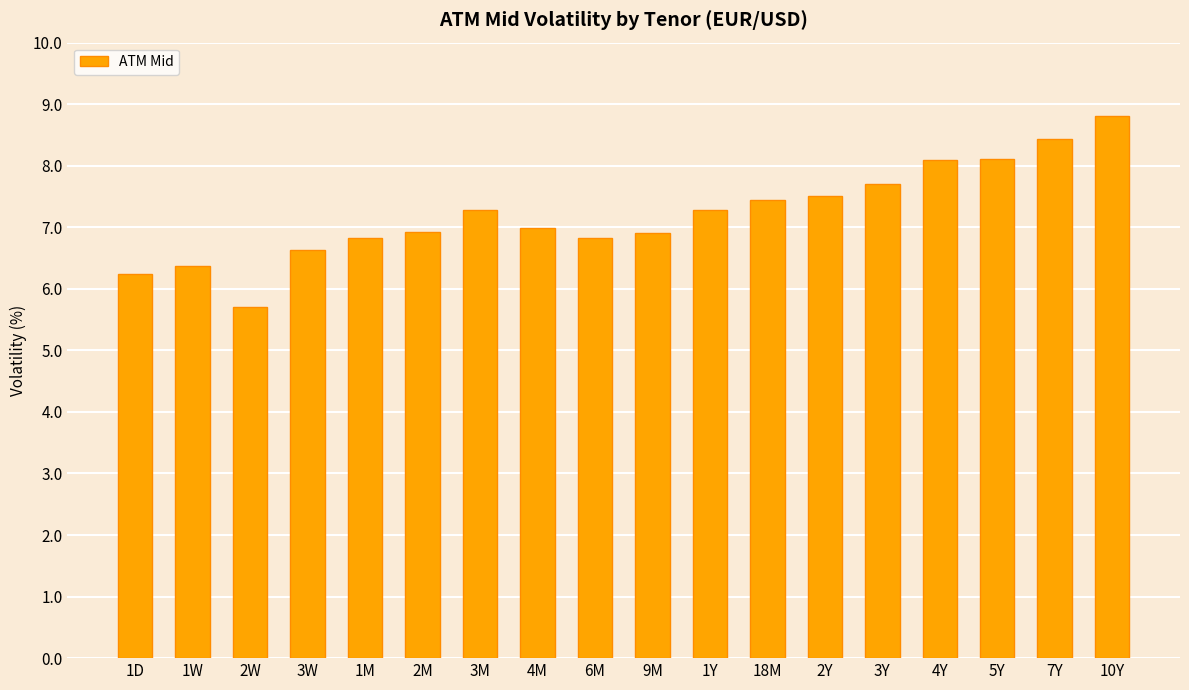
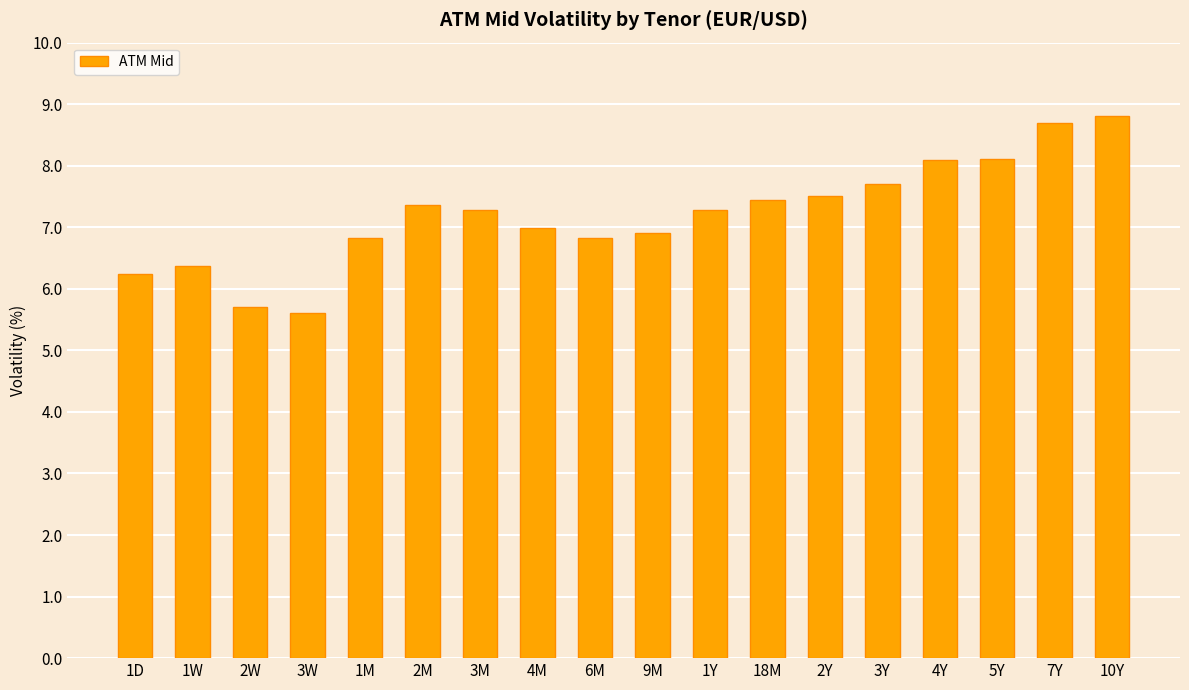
  {
    "1D": 6.2,
    "1W": 6.4,
    "2W": 5.7,
-   "3W": 6.6,
+   "3W": 5.6,
    "1M": 6.8,
-   "2M": 6.9,
+   "2M": 7.4,
    "3M": 7.3,
    "4M": 7.0,
    "6M": 6.8,
    "9M": 6.9,
    "1Y": 7.3,
    "18M": 7.4,
    "2Y": 7.5,
    "3Y": 7.7,
    "4Y": 8.1,
    "5Y": 8.1,
-   "7Y": 8.4,
+   "7Y": 8.7,
    "10Y": 8.8
  }
